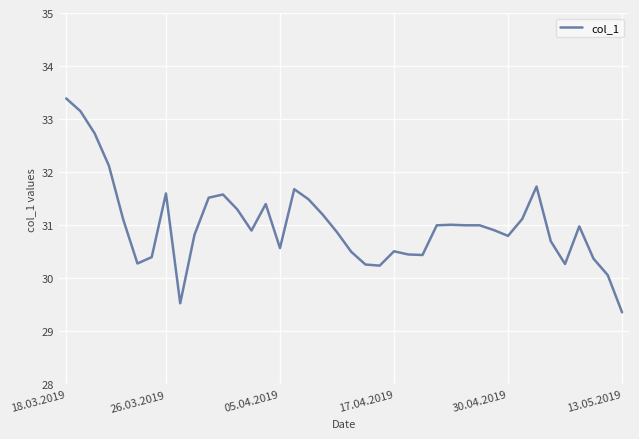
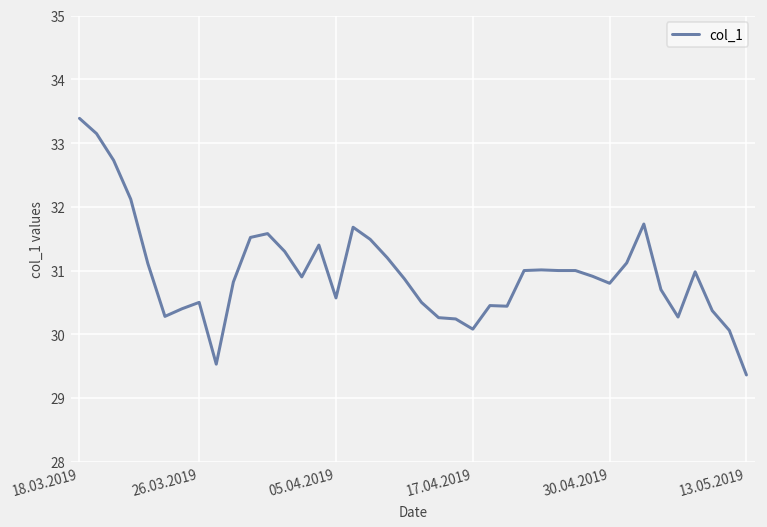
  {
    "18.03.2019": 33.4,
-   "26.03.2019": 31.6,
+   "26.03.2019": 30.5,
    "05.04.2019": 30.6,
-   "17.04.2019": 30.5,
+   "17.04.2019": 30.1,
    "30.04.2019": 30.8,
    "13.05.2019": 29.4
  }
